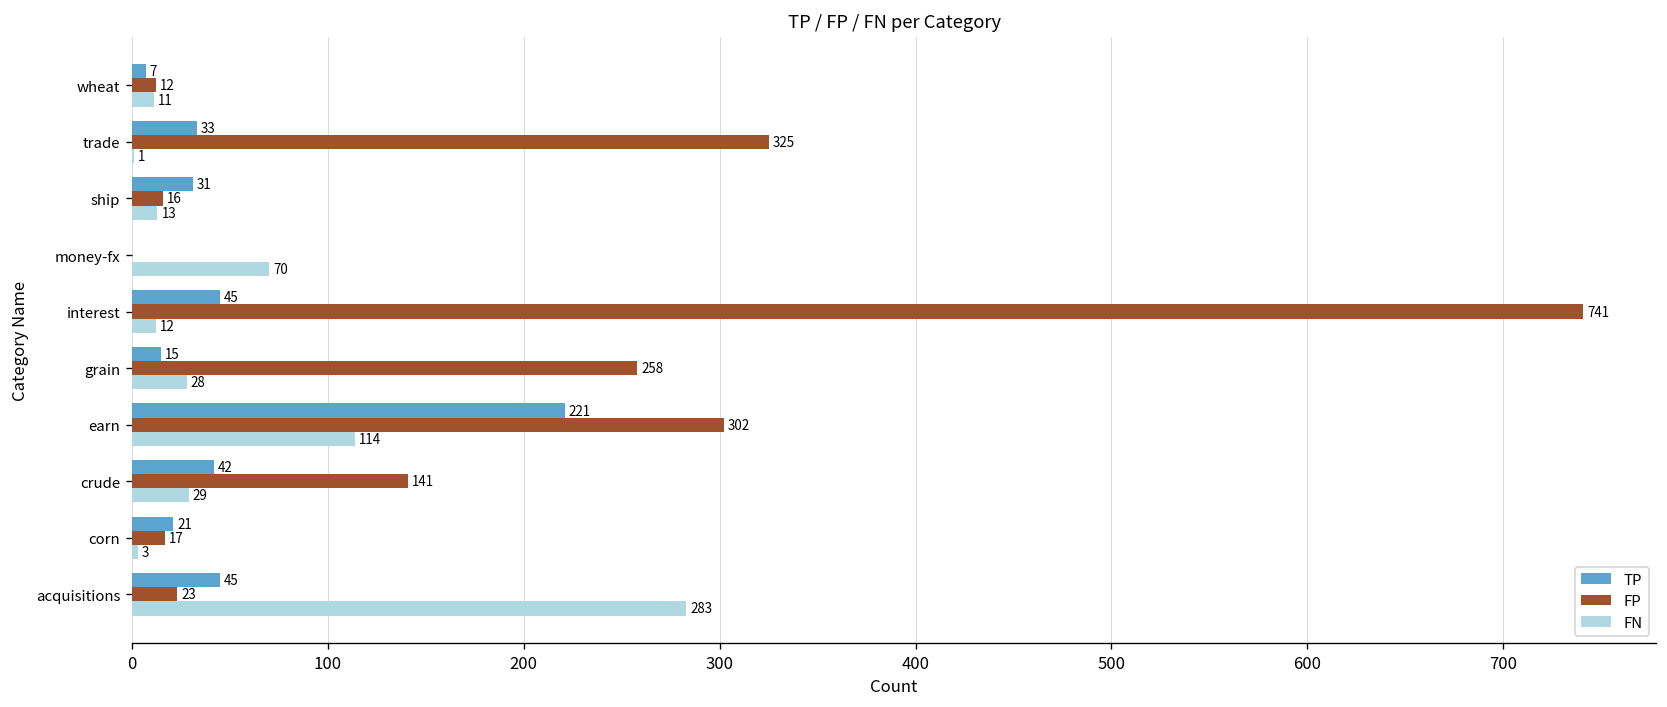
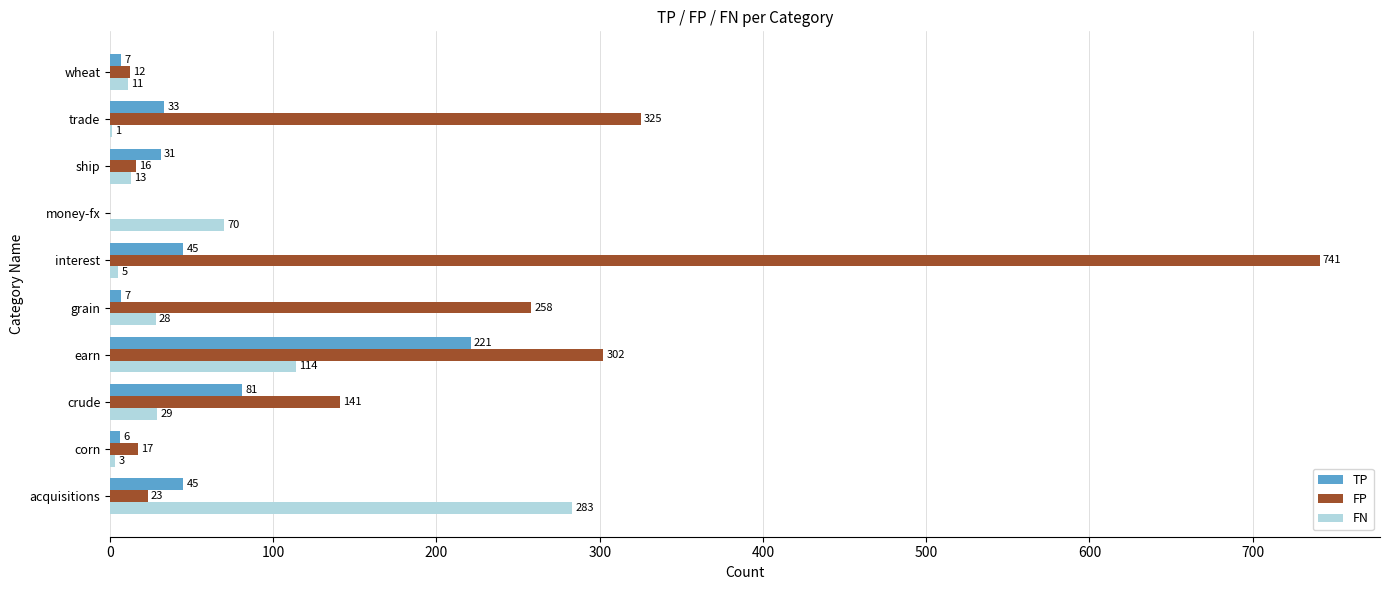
  {
    "TP": {
      "wheat": 7,
      "trade": 33,
      "ship": 31,
      "interest": 45,
-     "grain": 15,
+     "grain": 7,
      "earn": 221,
-     "crude": 42,
-     "corn": 21,
+     "crude": 81,
+     "corn": 6,
      "acquisitions": 45
    },
    "FP": {
      "wheat": 12,
      "trade": 325,
      "ship": 16,
      "interest": 741,
      "grain": 258,
      "earn": 302,
      "crude": 141,
      "corn": 17,
      "acquisitions": 23
    },
    "FN": {
      "wheat": 11,
      "trade": 1,
      "ship": 13,
      "money-fx": 70,
-     "interest": 12,
+     "interest": 5,
      "grain": 28,
      "earn": 114,
      "crude": 29,
      "corn": 3,
      "acquisitions": 283
    }
  }
